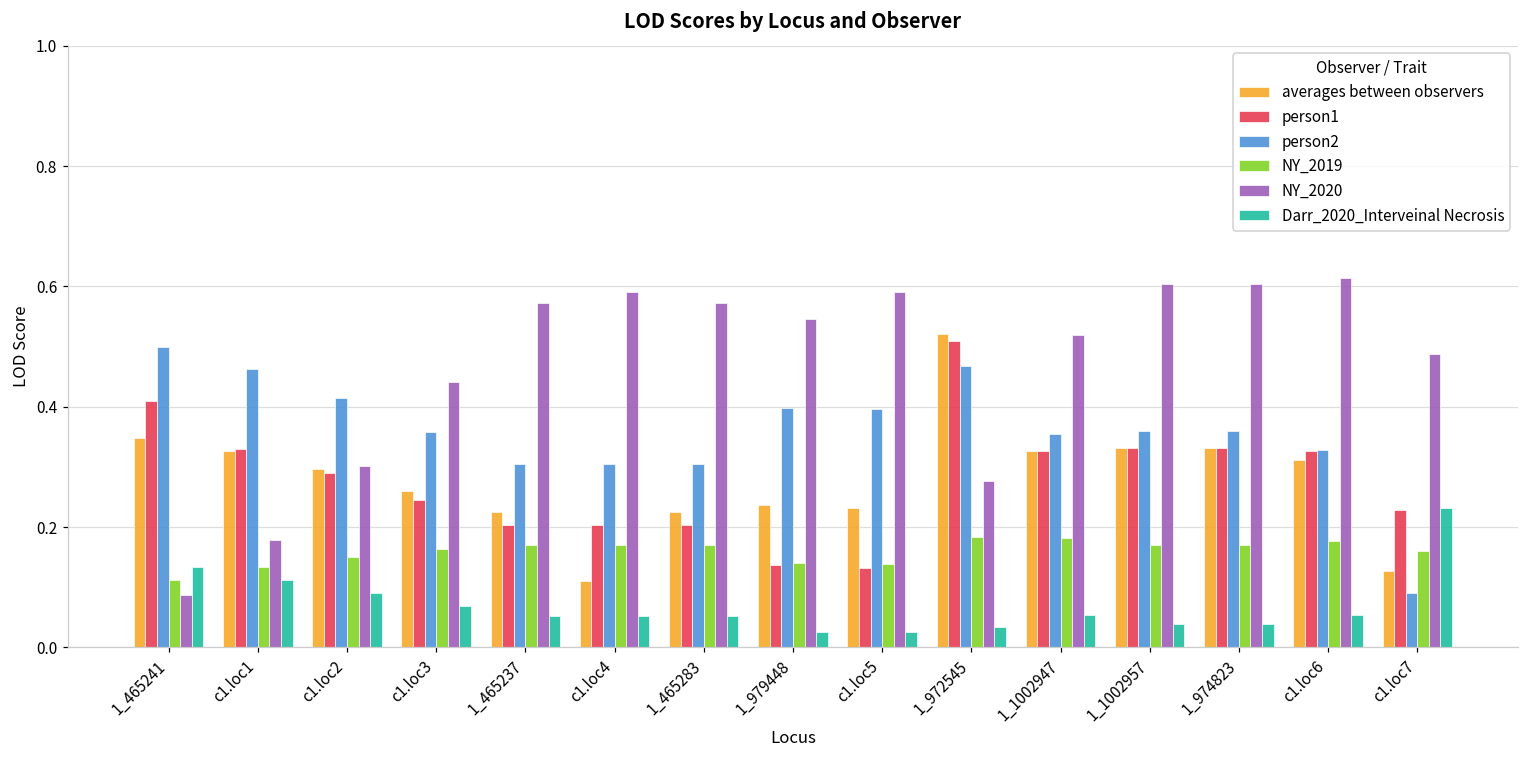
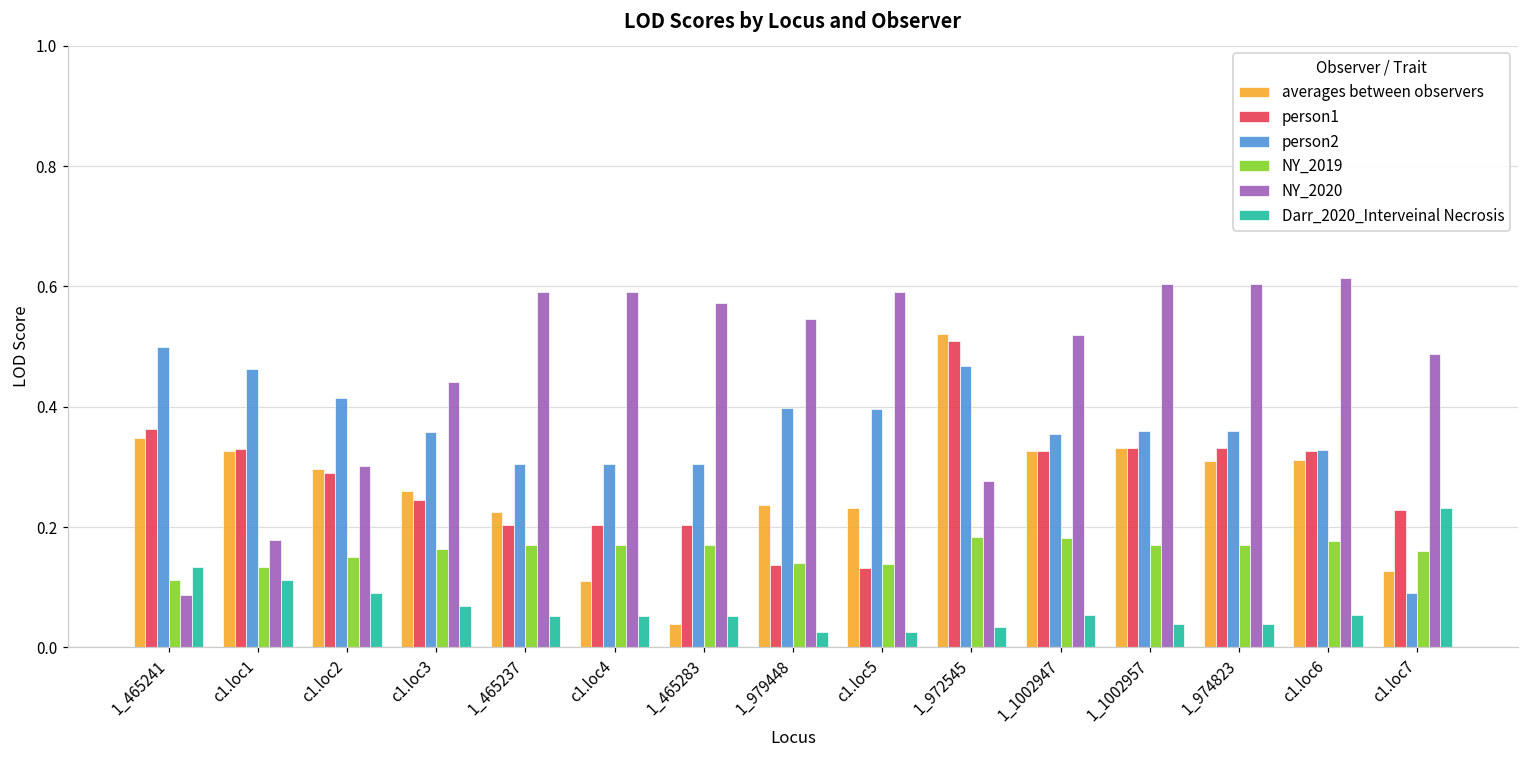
  {
    "averages between observers": {
      "1_465241": 0.35,
      "c1.loc1": 0.33,
      "c1.loc2": 0.30,
      "c1.loc3": 0.26,
      "1_465237": 0.23,
      "c1.loc4": 0.11,
-     "1_465283": 0.23,
+     "1_465283": 0.04,
      "1_979448": 0.24,
      "c1.loc5": 0.23,
      "1_972545": 0.52,
      "1_1002947": 0.33,
      "1_1002957": 0.33,
-     "1_974823": 0.33,
+     "1_974823": 0.31,
      "c1.loc6": 0.31,
      "c1.loc7": 0.13
    },
    "person1": {
-     "1_465241": 0.41,
+     "1_465241": 0.36,
      "c1.loc1": 0.33,
      "c1.loc2": 0.29,
      "c1.loc3": 0.25,
      "1_465237": 0.20,
      "c1.loc4": 0.20,
      "1_465283": 0.20,
      "1_979448": 0.14,
      "c1.loc5": 0.13,
      "1_972545": 0.51,
      "1_1002947": 0.33,
      "1_1002957": 0.33,
      "1_974823": 0.33,
      "c1.loc6": 0.33,
      "c1.loc7": 0.23
    },
    "person2": {
      "1_465241": 0.50,
      "c1.loc1": 0.46,
      "c1.loc2": 0.41,
      "c1.loc3": 0.36,
      "1_465237": 0.30,
      "c1.loc4": 0.30,
      "1_465283": 0.30,
      "1_979448": 0.40,
      "c1.loc5": 0.40,
      "1_972545": 0.47,
      "1_1002947": 0.36,
      "1_1002957": 0.36,
      "1_974823": 0.36,
      "c1.loc6": 0.33,
      "c1.loc7": 0.09
    },
    "NY_2019": {
      "1_465241": 0.11,
      "c1.loc1": 0.13,
      "c1.loc2": 0.15,
      "c1.loc3": 0.16,
      "1_465237": 0.17,
      "c1.loc4": 0.17,
      "1_465283": 0.17,
      "1_979448": 0.14,
      "c1.loc5": 0.14,
      "1_972545": 0.18,
      "1_1002947": 0.18,
      "1_1002957": 0.17,
      "1_974823": 0.17,
      "c1.loc6": 0.18,
      "c1.loc7": 0.16
    },
    "NY_2020": {
      "1_465241": 0.09,
      "c1.loc1": 0.18,
      "c1.loc2": 0.30,
      "c1.loc3": 0.44,
-     "1_465237": 0.57,
+     "1_465237": 0.59,
      "c1.loc4": 0.59,
      "1_465283": 0.57,
      "1_979448": 0.55,
      "c1.loc5": 0.59,
      "1_972545": 0.28,
      "1_1002947": 0.52,
      "1_1002957": 0.60,
      "1_974823": 0.60,
      "c1.loc6": 0.61,
      "c1.loc7": 0.49
    },
    "Darr_2020_Interveinal Necrosis": {
      "1_465241": 0.13,
      "c1.loc1": 0.11,
      "c1.loc2": 0.09,
      "c1.loc3": 0.07,
      "1_465237": 0.05,
      "c1.loc4": 0.05,
      "1_465283": 0.05,
      "1_979448": 0.03,
      "c1.loc5": 0.03,
      "1_972545": 0.03,
      "1_1002947": 0.05,
      "1_1002957": 0.04,
      "1_974823": 0.04,
      "c1.loc6": 0.05,
      "c1.loc7": 0.23
    }
  }
